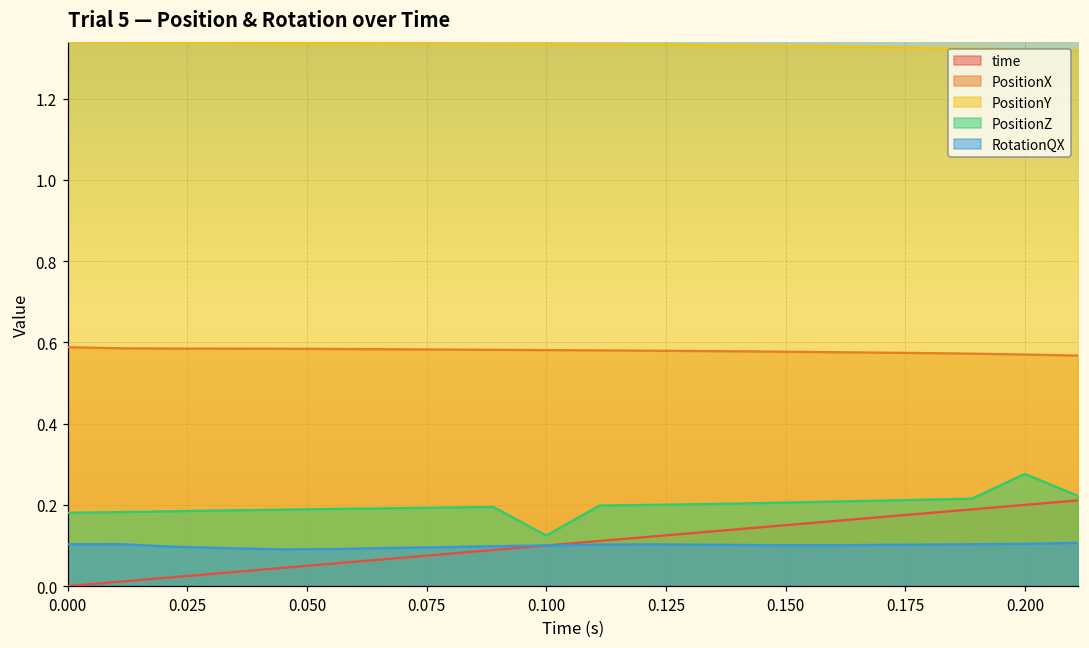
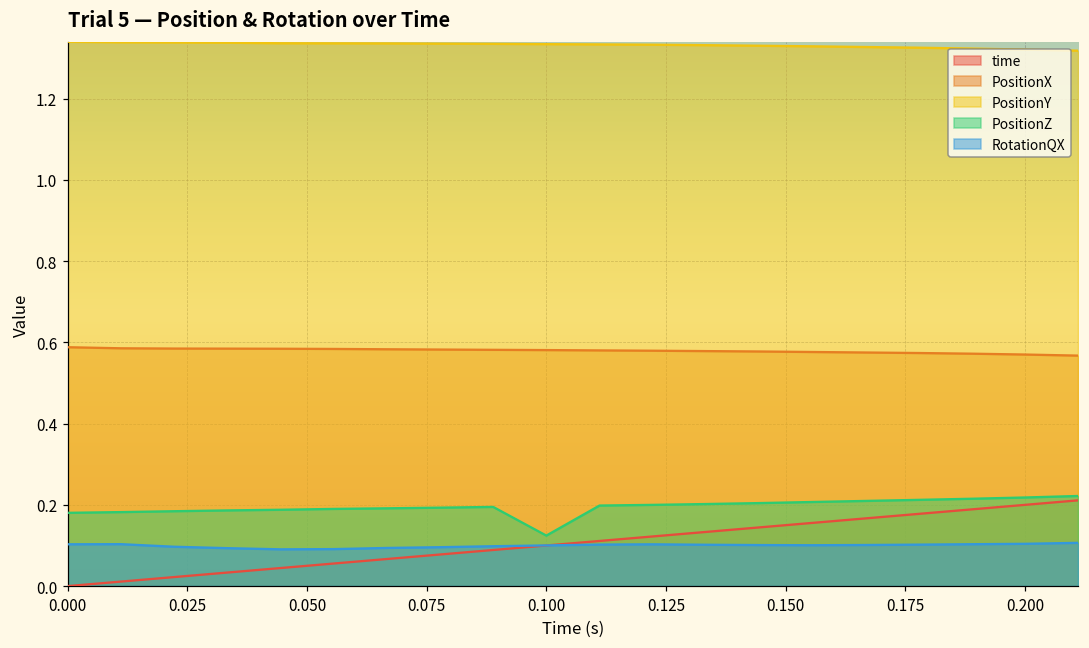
  {
    "PositionZ": {
      "0.000": 0.18,
      "0.100": 0.12,
-     "0.200": 0.28
+     "0.200": 0.22
    },
    "RotationQX": {
      "0.000": 0.10,
      "0.200": 0.10
    }
  }
